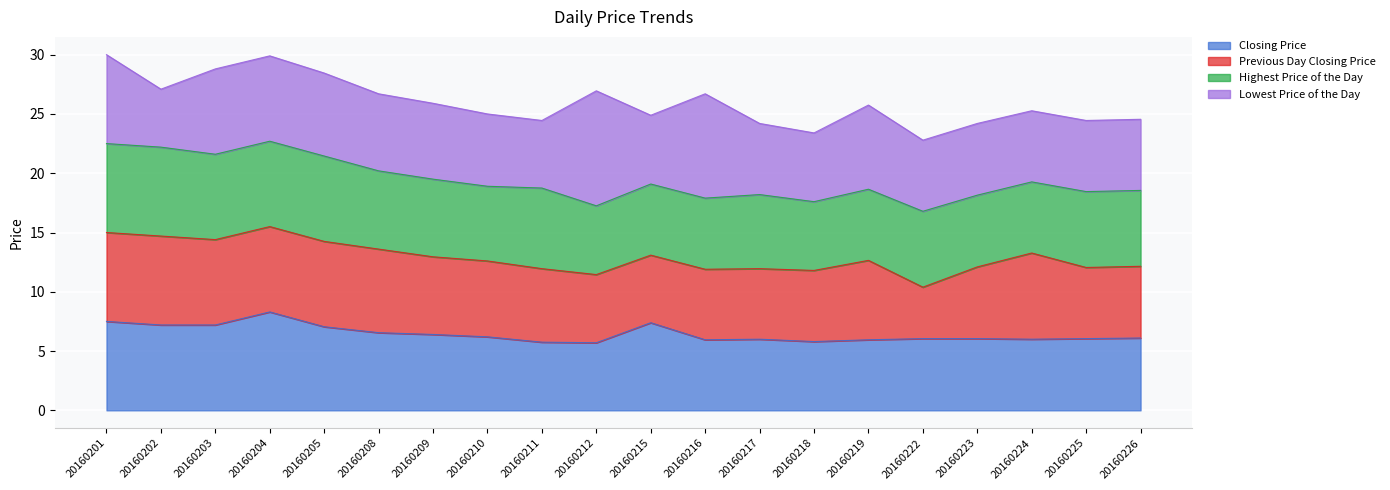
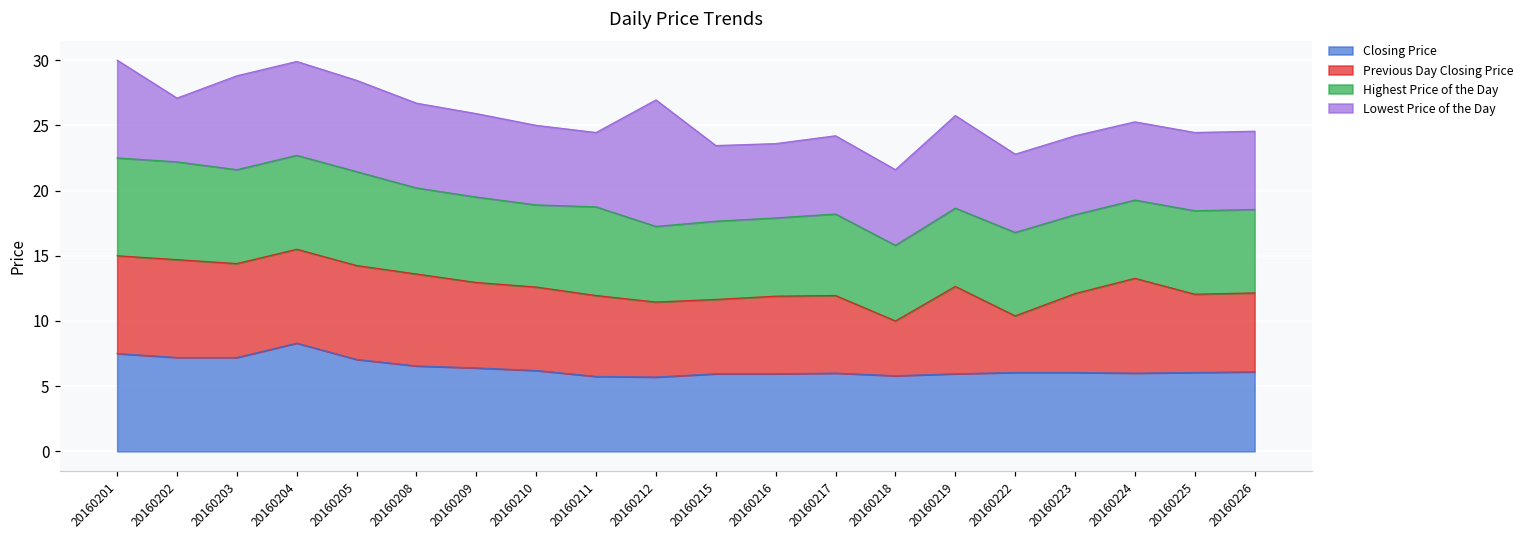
  {
    "Closing Price": {
      "20160201": 7.5,
      "20160202": 7.2,
      "20160203": 7.2,
      "20160204": 8.3,
      "20160205": 7.1,
      "20160208": 6.6,
      "20160209": 6.4,
      "20160210": 6.2,
      "20160211": 5.8,
      "20160212": 5.7,
-     "20160215": 7.4,
+     "20160215": 6.0,
      "20160216": 6.0,
      "20160217": 6.0,
      "20160218": 5.8,
      "20160219": 6.0,
      "20160222": 6.1,
      "20160223": 6.1,
      "20160224": 6.0,
      "20160225": 6.1,
      "20160226": 6.1
    },
    "Previous Day Closing Price": {
      "20160201": 7.5,
      "20160202": 7.5,
      "20160203": 7.2,
      "20160204": 7.2,
      "20160205": 7.2,
      "20160208": 7.1,
      "20160209": 6.5,
      "20160210": 6.4,
      "20160211": 6.2,
      "20160212": 5.7,
      "20160215": 5.7,
      "20160216": 6.0,
      "20160217": 5.9,
-     "20160218": 6.0,
+     "20160218": 4.2,
      "20160219": 6.7,
      "20160222": 4.3,
      "20160223": 6.1,
      "20160224": 7.3,
      "20160225": 6.0,
      "20160226": 6.0
    },
    "Highest Price of the Day": {
      "20160201": 7.5,
      "20160202": 7.5,
      "20160203": 7.2,
      "20160204": 7.2,
      "20160205": 7.2,
      "20160208": 6.6,
      "20160209": 6.6,
      "20160210": 6.3,
      "20160211": 6.8,
      "20160212": 5.8,
      "20160215": 6.0,
      "20160216": 6.0,
      "20160217": 6.3,
      "20160218": 5.8,
      "20160219": 6.0,
      "20160222": 6.4,
      "20160223": 6.0,
      "20160224": 6.0,
      "20160225": 6.4,
      "20160226": 6.4
    },
    "Lowest Price of the Day": {
      "20160201": 7.5,
      "20160202": 4.9,
      "20160203": 7.2,
      "20160204": 7.2,
      "20160205": 7.0,
      "20160208": 6.5,
      "20160209": 6.4,
      "20160210": 6.1,
      "20160211": 5.7,
      "20160212": 9.7,
      "20160215": 5.8,
-     "20160216": 8.8,
+     "20160216": 5.7,
      "20160217": 6.0,
      "20160218": 5.8,
      "20160219": 7.1,
      "20160222": 6.0,
      "20160223": 6.1,
      "20160224": 6.0,
      "20160225": 6.0,
      "20160226": 6.0
    }
  }
